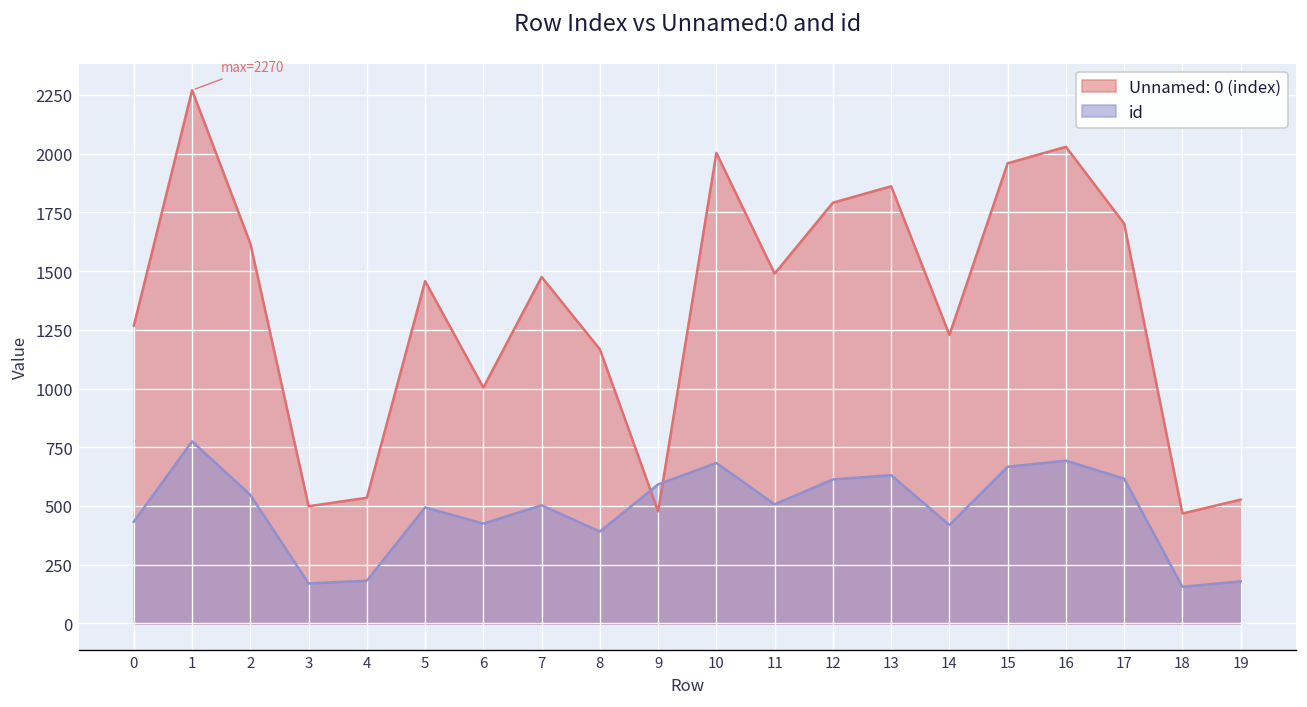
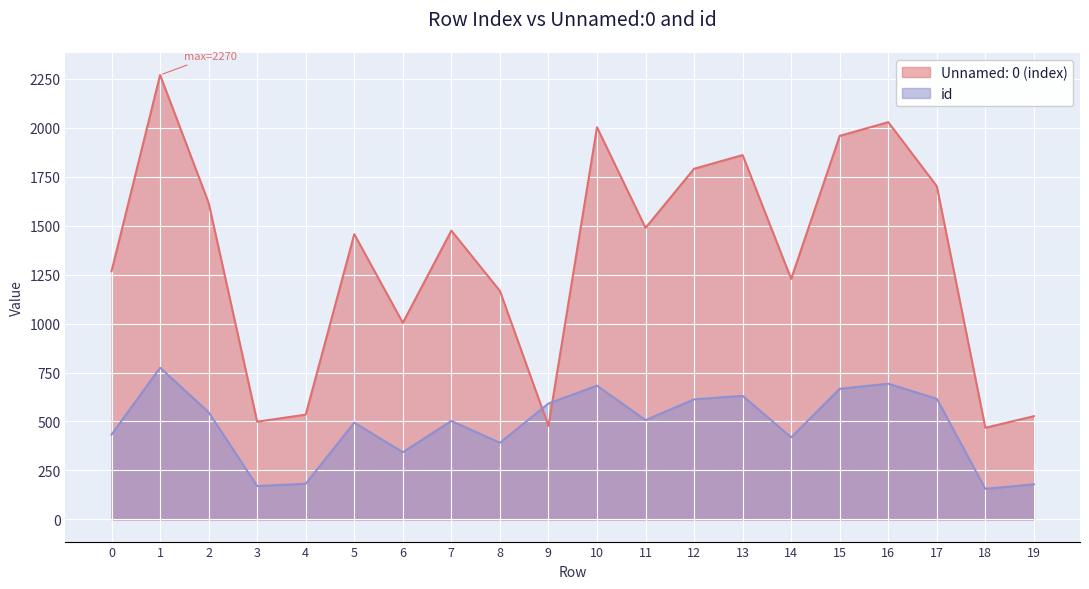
  {
    "Unnamed: 0 (index)": {
      "1": 2270
    },
    "id": {
      "0": 430,
      "1": 780,
      "2": 550,
      "3": 170,
      "4": 180,
      "5": 490,
-     "6": 430,
+     "6": 340,
      "7": 500,
      "8": 390,
      "9": 590,
      "10": 680,
      "11": 510,
      "12": 610,
      "13": 630,
      "14": 420,
      "15": 670,
      "16": 690,
      "17": 620,
      "18": 160,
      "19": 180
    }
  }
